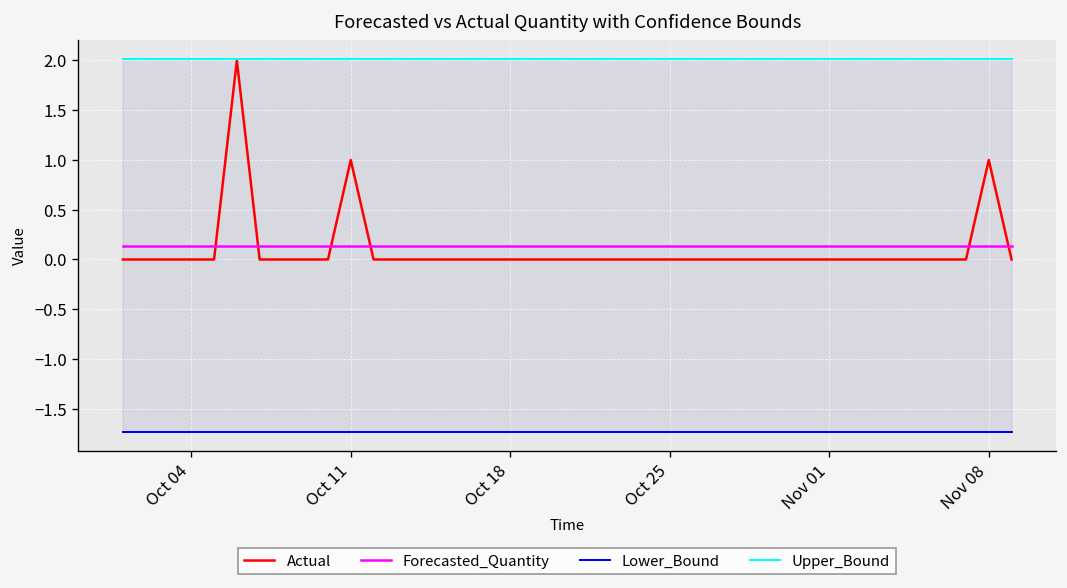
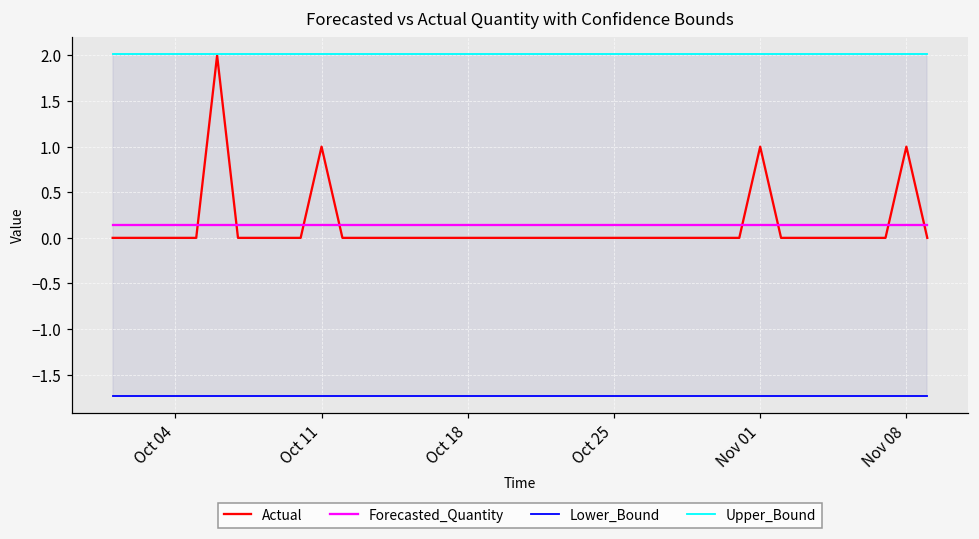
  {
    "Actual": {
      "Oct 04": 0,
      "Oct 11": 1,
      "Oct 18": 0,
      "Oct 25": 0,
-     "Nov 01": 0,
+     "Nov 01": 1,
      "Nov 08": 1
    },
    "Forecasted_Quantity": {
      "Oct 04": 0.1,
      "Oct 11": 0.1,
      "Oct 18": 0.1,
      "Oct 25": 0.1,
      "Nov 01": 0.1,
      "Nov 08": 0.1
    },
    "Lower_Bound": {
      "Oct 04": -1.7,
      "Oct 11": -1.7,
      "Oct 18": -1.7,
      "Oct 25": -1.7,
      "Nov 01": -1.7,
      "Nov 08": -1.7
    },
    "Upper_Bound": {
      "Oct 04": 2,
      "Oct 11": 2,
      "Oct 18": 2,
      "Oct 25": 2,
      "Nov 01": 2,
      "Nov 08": 2
    }
  }
